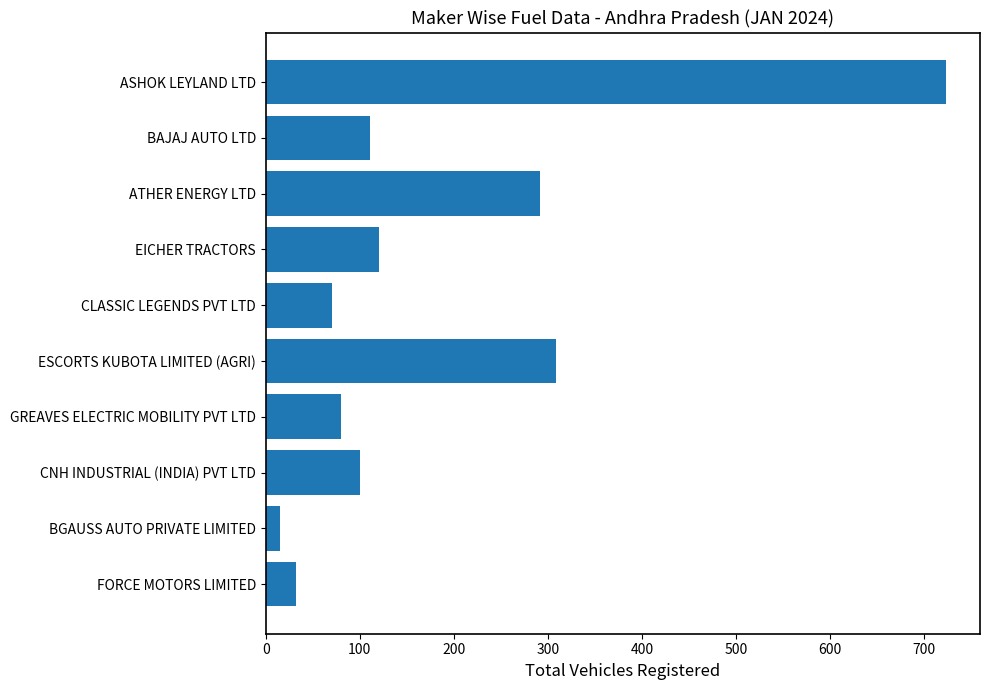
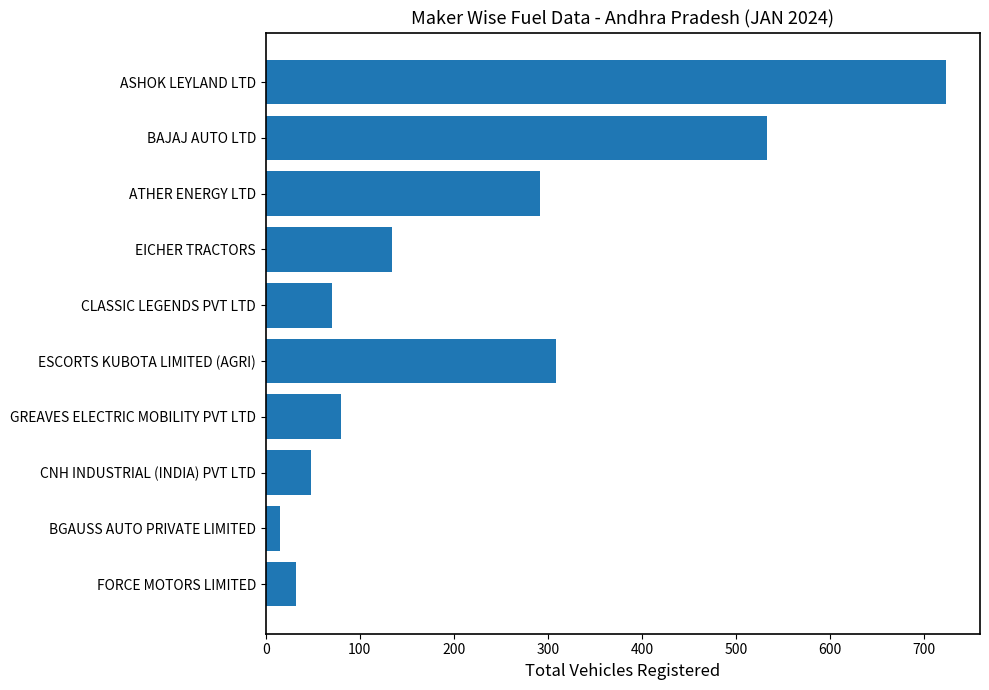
  {
    "ASHOK LEYLAND LTD": 720,
-   "BAJAJ AUTO LTD": 110,
+   "BAJAJ AUTO LTD": 530,
    "ATHER ENERGY LTD": 290,
-   "EICHER TRACTORS": 120,
+   "EICHER TRACTORS": 130,
    "CLASSIC LEGENDS PVT LTD": 70,
    "ESCORTS KUBOTA LIMITED (AGRI)": 310,
    "GREAVES ELECTRIC MOBILITY PVT LTD": 80,
-   "CNH INDUSTRIAL (INDIA) PVT LTD": 100,
+   "CNH INDUSTRIAL (INDIA) PVT LTD": 50,
    "BGAUSS AUTO PRIVATE LIMITED": 20,
    "FORCE MOTORS LIMITED": 30
  }
